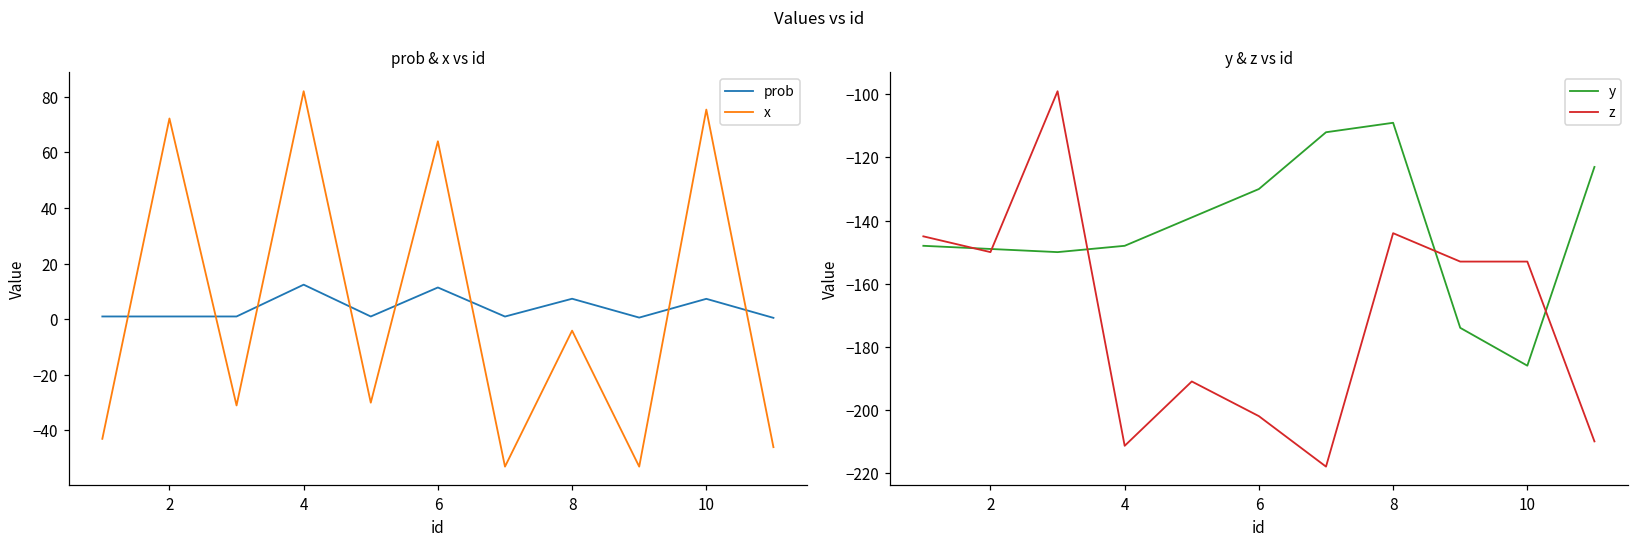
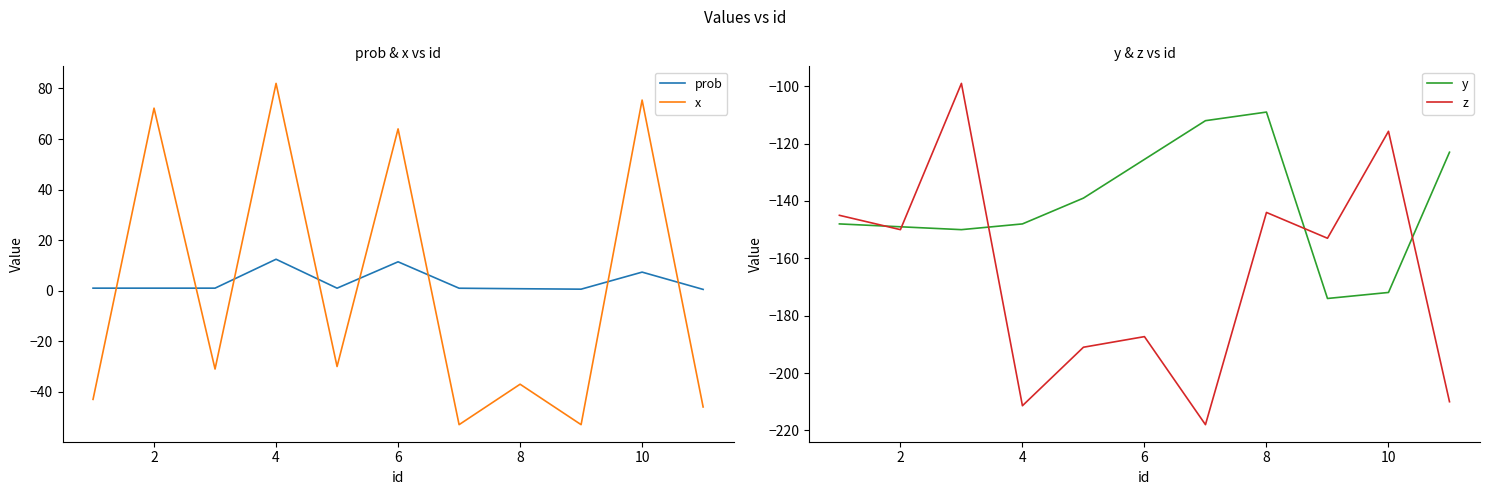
  {
    "prob & x vs id": {
      "prob": {
        "2": 1,
        "4": 12,
        "6": 11,
-       "8": 7,
+       "8": 1,
        "10": 7
      },
      "x": {
        "2": 72,
        "4": 82,
        "6": 64,
-       "8": -4,
+       "8": -37,
        "10": 75
      }
    },
    "y & z vs id": {
      "y": {
        "2": -149,
        "4": -148,
-       "6": -130,
+       "6": -126,
        "8": -109,
-       "10": -186
+       "10": -172
      },
      "z": {
        "2": -150,
        "4": -211,
-       "6": -202,
+       "6": -187,
        "8": -144,
-       "10": -153
+       "10": -116
      }
    }
  }
